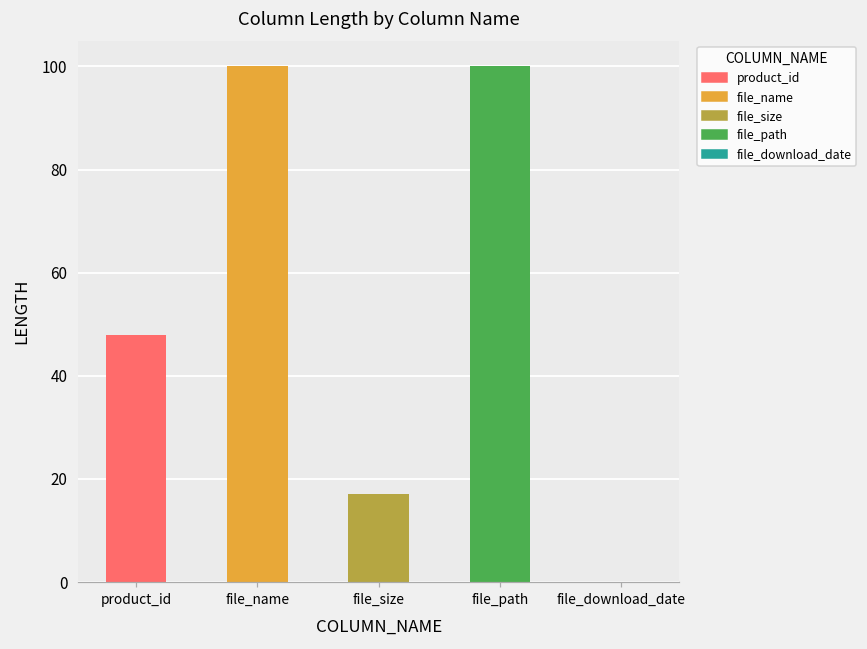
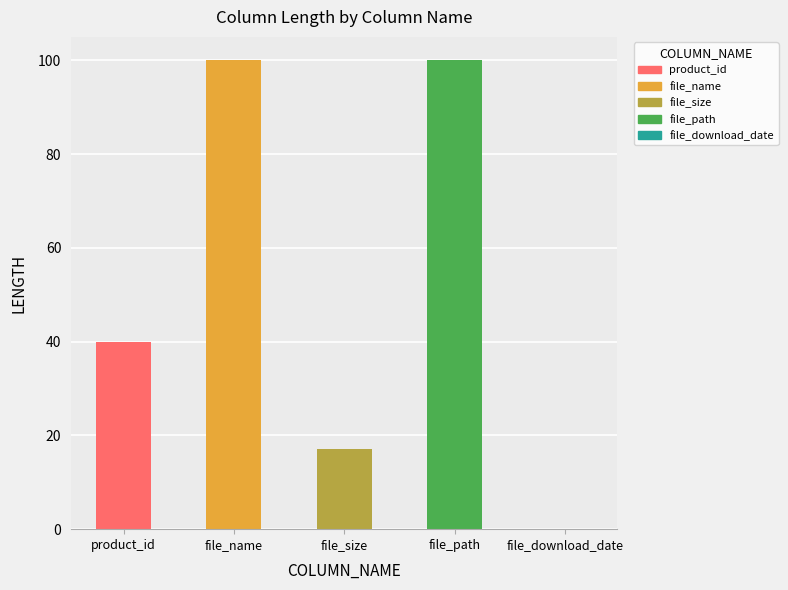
  {
-   "product_id": 48,
+   "product_id": 40,
    "file_name": 100,
    "file_size": 17,
    "file_path": 100,
    "file_download_date": 0
  }
